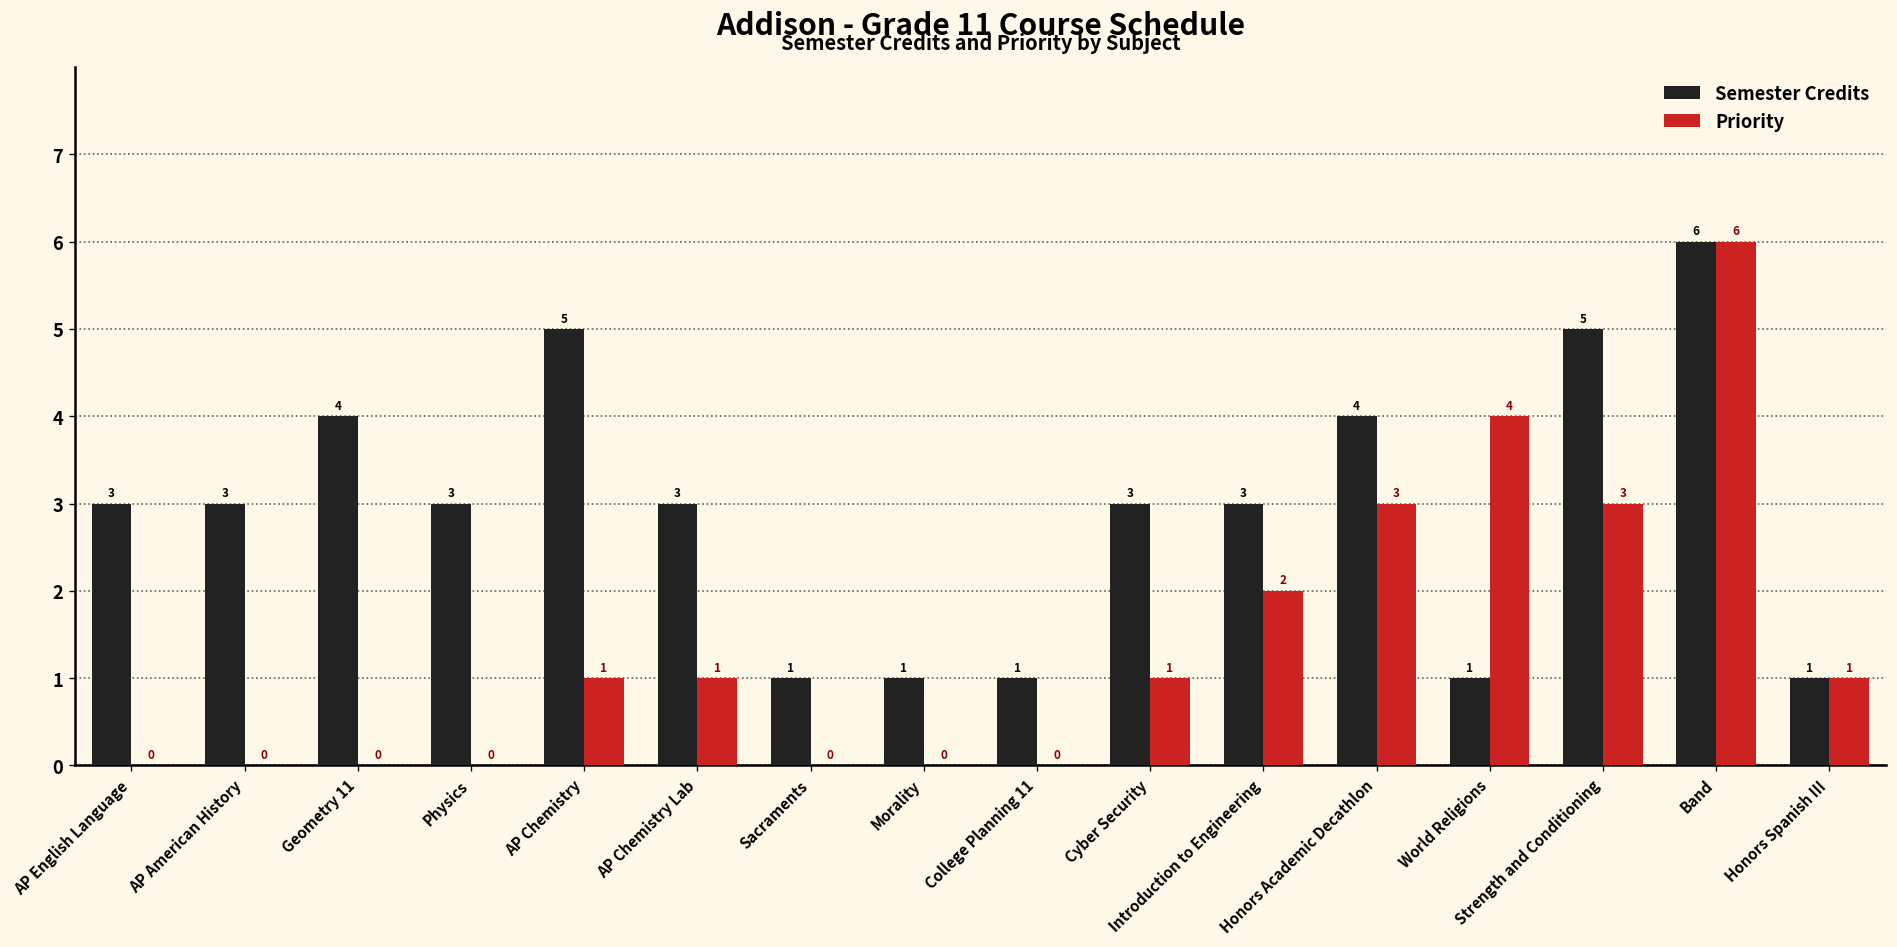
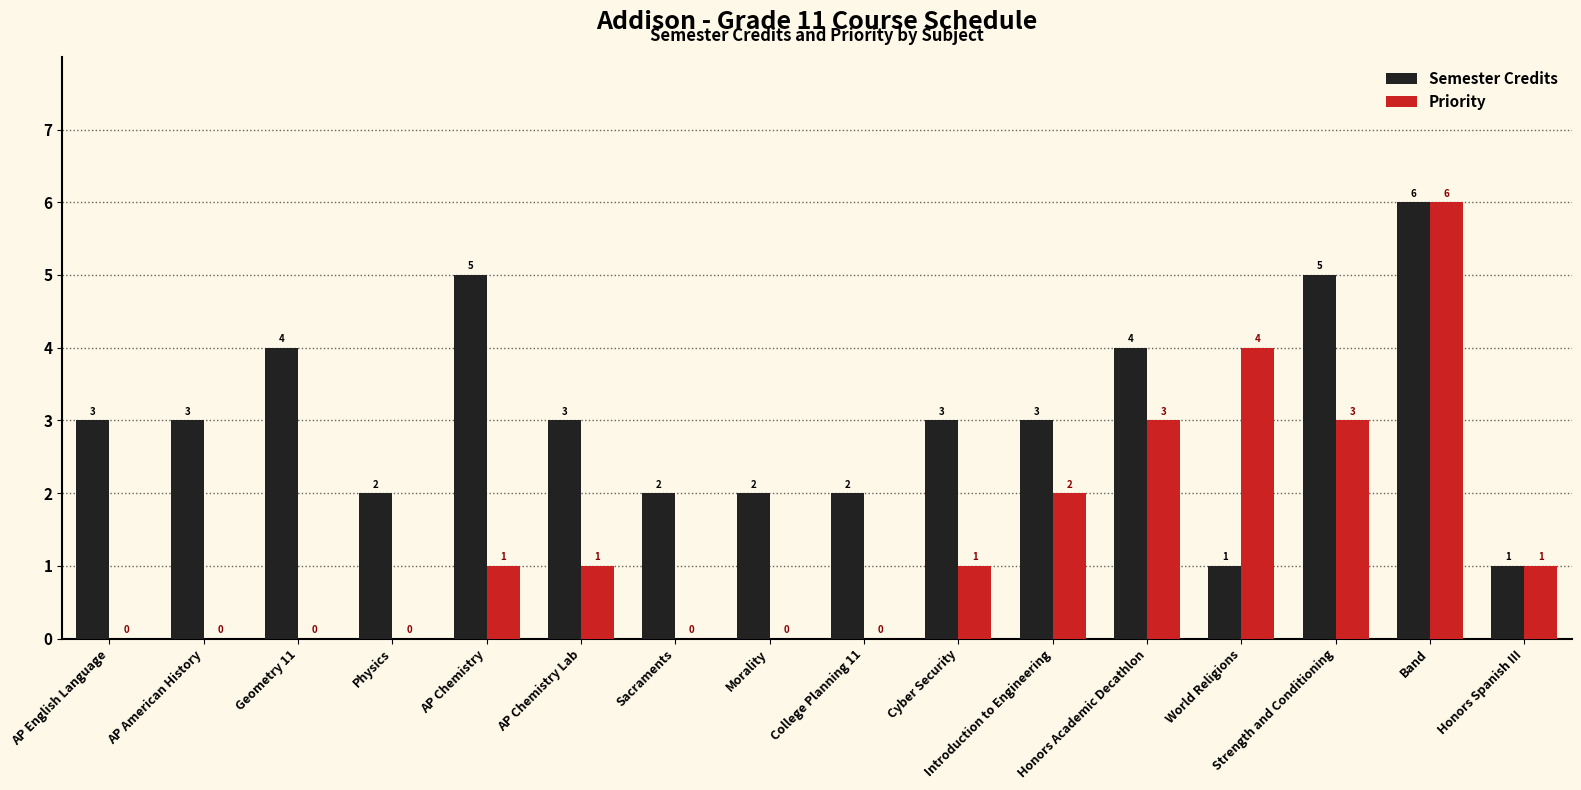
  {
    "Semester Credits": {
      "AP English Language": 3,
      "AP American History": 3,
      "Geometry 11": 4,
-     "Physics": 3,
+     "Physics": 2,
      "AP Chemistry": 5,
      "AP Chemistry Lab": 3,
-     "Sacraments": 1,
-     "Morality": 1,
-     "College Planning 11": 1,
+     "Sacraments": 2,
+     "Morality": 2,
+     "College Planning 11": 2,
      "Cyber Security": 3,
      "Introduction to Engineering": 3,
      "Honors Academic Decathlon": 4,
      "World Religions": 1,
      "Strength and Conditioning": 5,
      "Band": 6,
      "Honors Spanish III": 1
    },
    "Priority": {
      "AP English Language": 0,
      "AP American History": 0,
      "Geometry 11": 0,
      "Physics": 0,
      "AP Chemistry": 1,
      "AP Chemistry Lab": 1,
      "Sacraments": 0,
      "Morality": 0,
      "College Planning 11": 0,
      "Cyber Security": 1,
      "Introduction to Engineering": 2,
      "Honors Academic Decathlon": 3,
      "World Religions": 4,
      "Strength and Conditioning": 3,
      "Band": 6,
      "Honors Spanish III": 1
    }
  }
